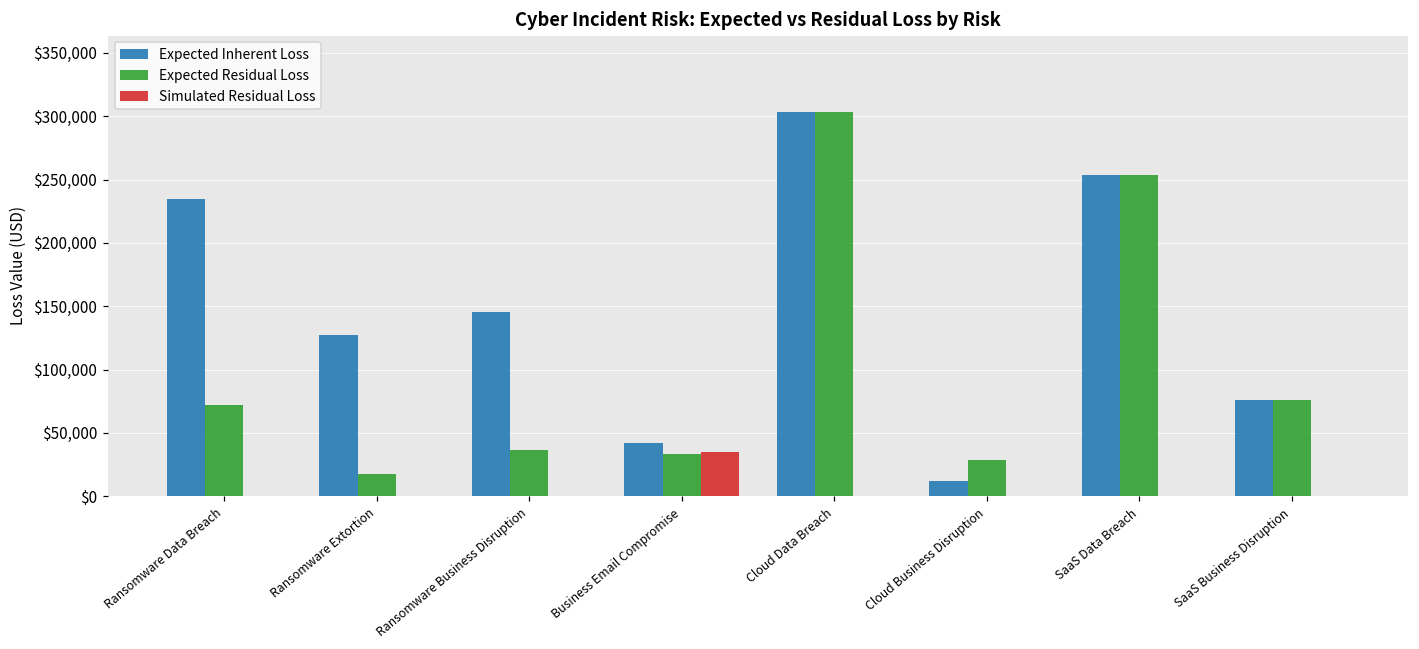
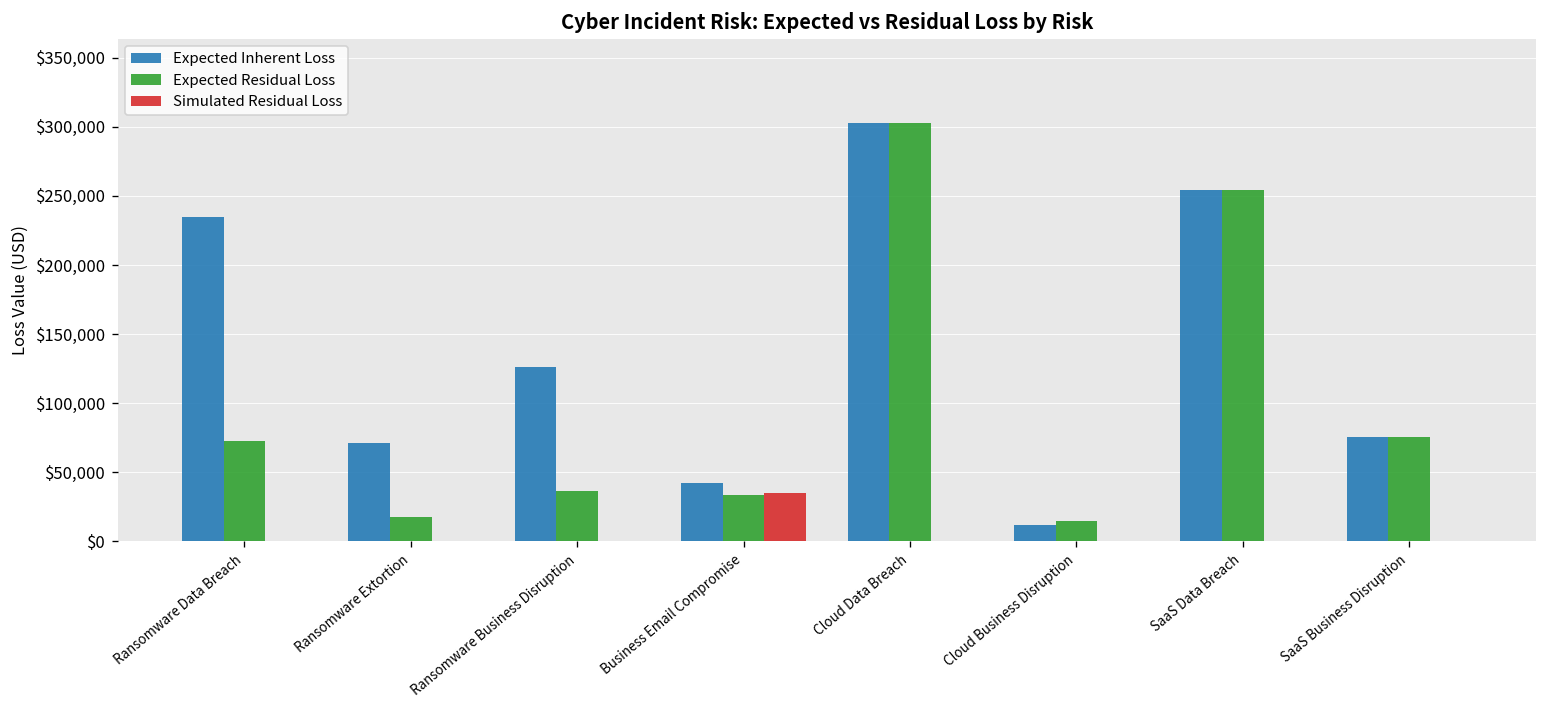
  {
    "Expected Inherent Loss": {
      "Ransomware Data Breach": "$235,000",
-     "Ransomware Extortion": "$127,000",
-     "Ransomware Business Disruption": "$145,000",
+     "Ransomware Extortion": "$71,000",
+     "Ransomware Business Disruption": "$126,000",
      "Business Email Compromise": "$42,000",
      "Cloud Data Breach": "$303,000",
      "Cloud Business Disruption": "$12,000",
      "SaaS Data Breach": "$254,000",
      "SaaS Business Disruption": "$76,000"
    },
    "Expected Residual Loss": {
      "Ransomware Data Breach": "$72,000",
      "Ransomware Extortion": "$18,000",
      "Ransomware Business Disruption": "$36,000",
      "Business Email Compromise": "$34,000",
      "Cloud Data Breach": "$303,000",
-     "Cloud Business Disruption": "$29,000",
+     "Cloud Business Disruption": "$15,000",
      "SaaS Data Breach": "$254,000",
      "SaaS Business Disruption": "$76,000"
    },
    "Simulated Residual Loss": {
      "Ransomware Data Breach": "$0",
      "Ransomware Extortion": "$0",
      "Ransomware Business Disruption": "$0",
      "Business Email Compromise": "$35,000",
      "Cloud Data Breach": "$0",
      "Cloud Business Disruption": "$0",
      "SaaS Data Breach": "$0",
      "SaaS Business Disruption": "$0"
    }
  }
